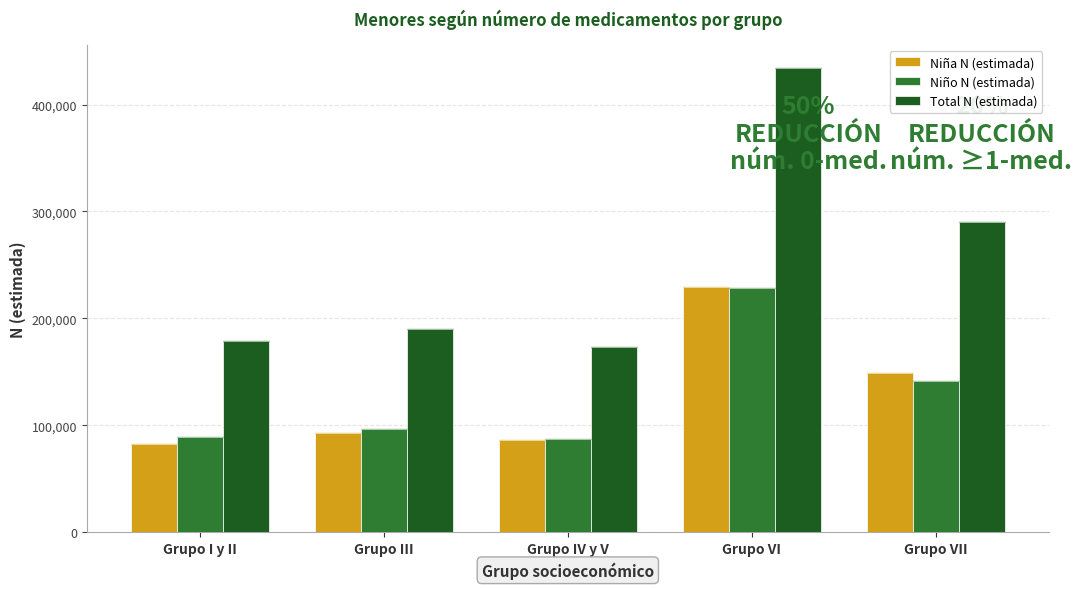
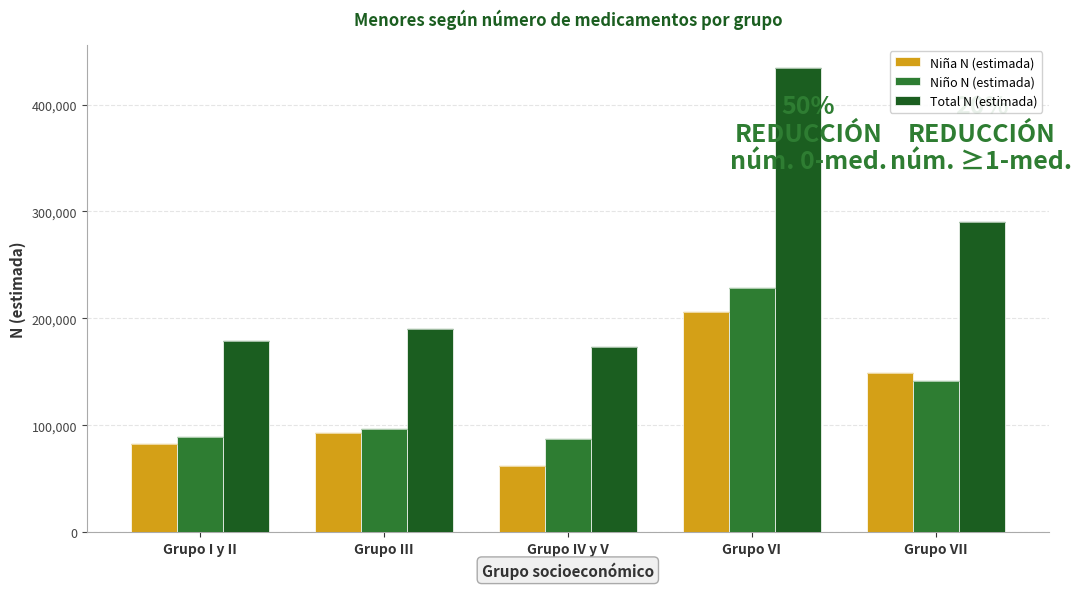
  {
    "Niña N (estimada)": {
      "Grupo I y II": "82,000",
      "Grupo III": "93,000",
-     "Grupo IV y V": "86,000",
-     "Grupo VI": "229,000",
+     "Grupo IV y V": "62,000",
+     "Grupo VI": "206,000",
      "Grupo VII": "149,000"
    }
  }
